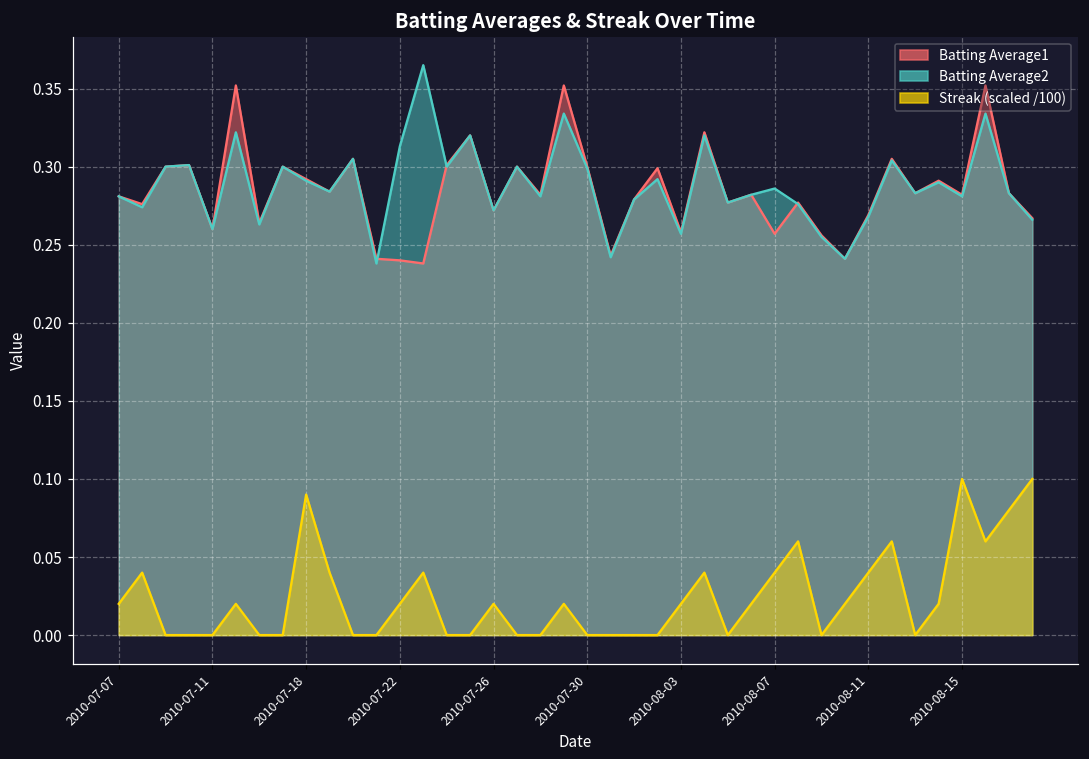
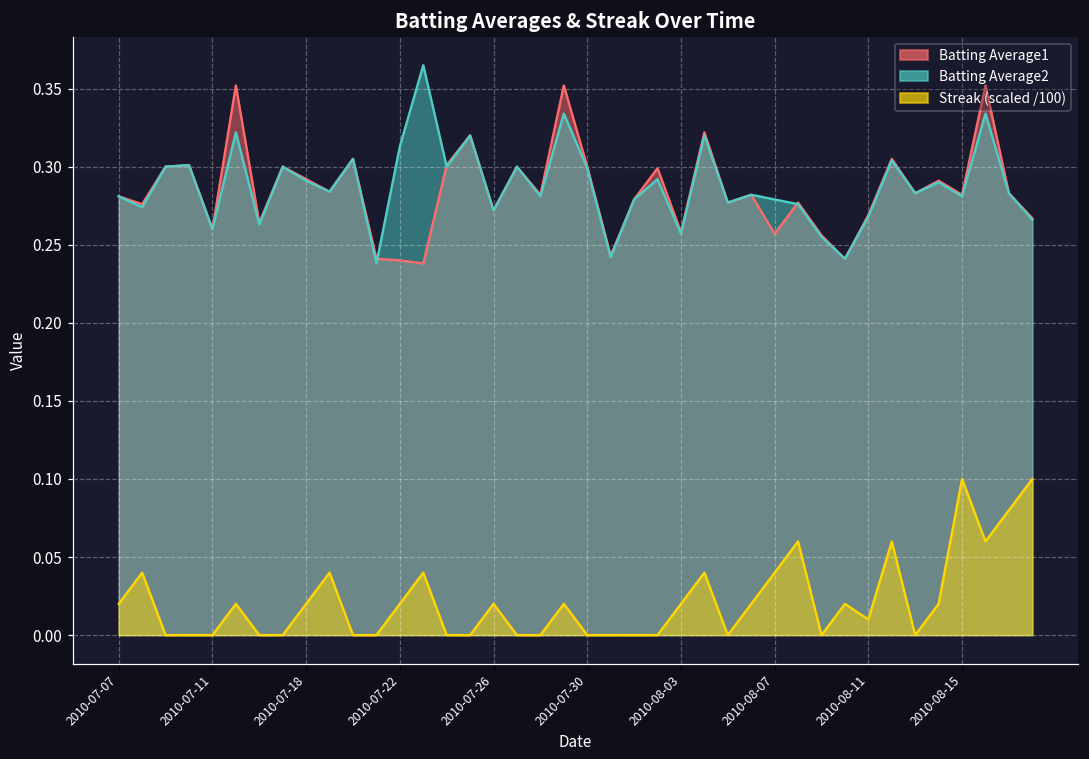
  {
    "Batting Average1": {
      "2010-07-22": 0.240,
      "2010-08-07": 0.257
    },
    "Batting Average2": {
      "2010-07-22": 0.313,
-     "2010-08-07": 0.286
+     "2010-08-07": 0.279
    },
    "Streak (scaled /100)": {
      "2010-07-07": 0.020,
      "2010-07-11": 0.000,
-     "2010-07-18": 0.090,
+     "2010-07-18": 0.020,
      "2010-07-22": 0.020,
      "2010-07-26": 0.020,
      "2010-07-30": 0.000,
      "2010-08-03": 0.020,
      "2010-08-07": 0.040,
-     "2010-08-11": 0.040,
+     "2010-08-11": 0.010,
      "2010-08-15": 0.100
    }
  }
